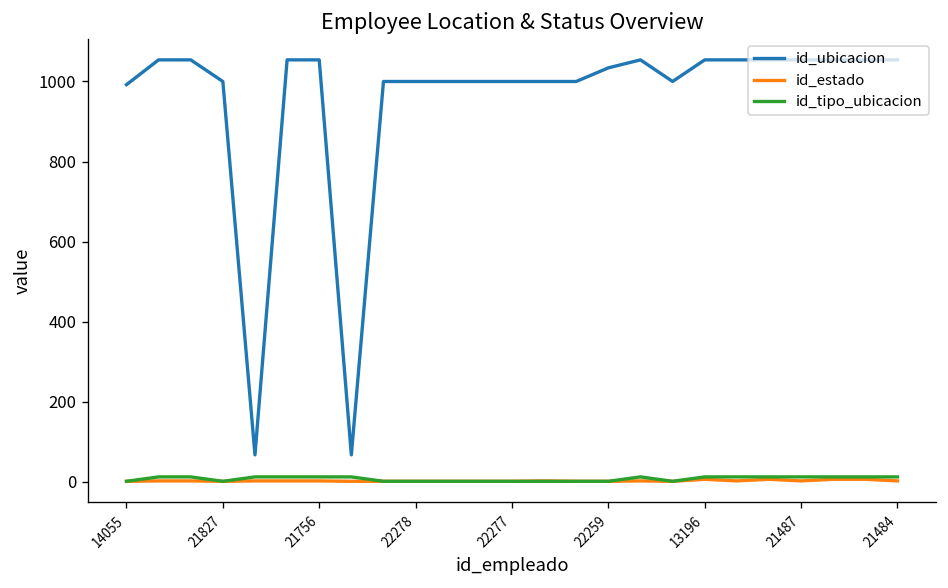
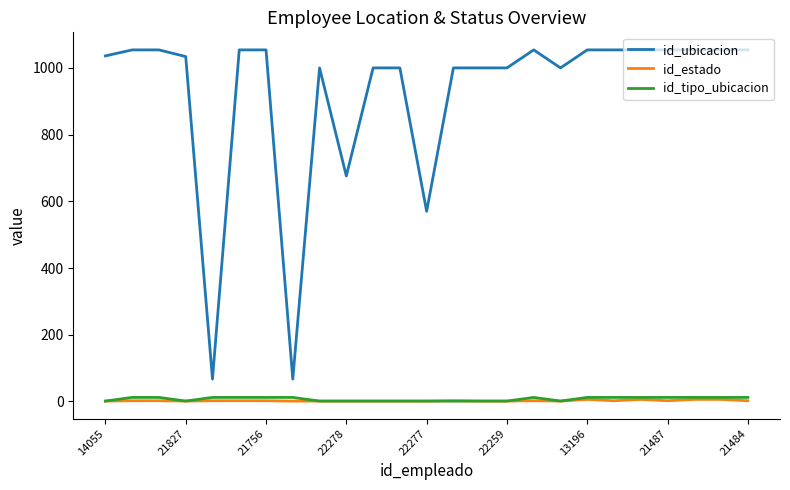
  {
    "id_ubicacion": {
-     "14055": 990,
-     "21827": 1000,
+     "14055": 1040,
+     "21827": 1030,
      "21756": 1050,
-     "22278": 1000,
-     "22277": 1000,
-     "22259": 1030,
+     "22278": 680,
+     "22277": 570,
+     "22259": 1000,
      "13196": 1050
    },
    "id_estado": {
      "21756": 0,
      "21487": 0,
      "21484": 0
    },
    "id_tipo_ubicacion": {
      "21756": 10,
      "21487": 10,
      "21484": 10
    }
  }
